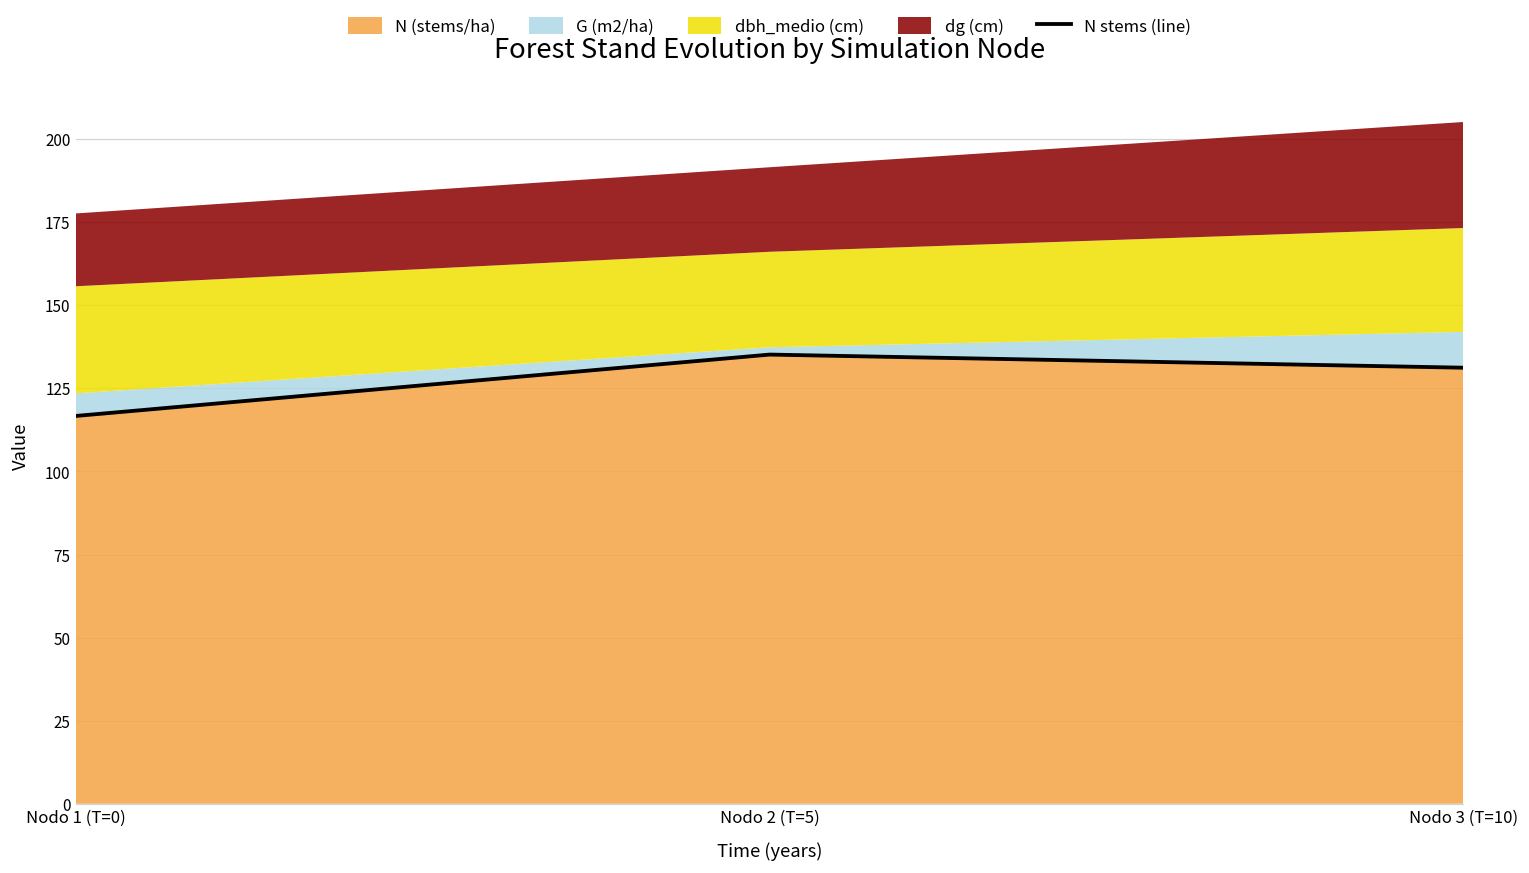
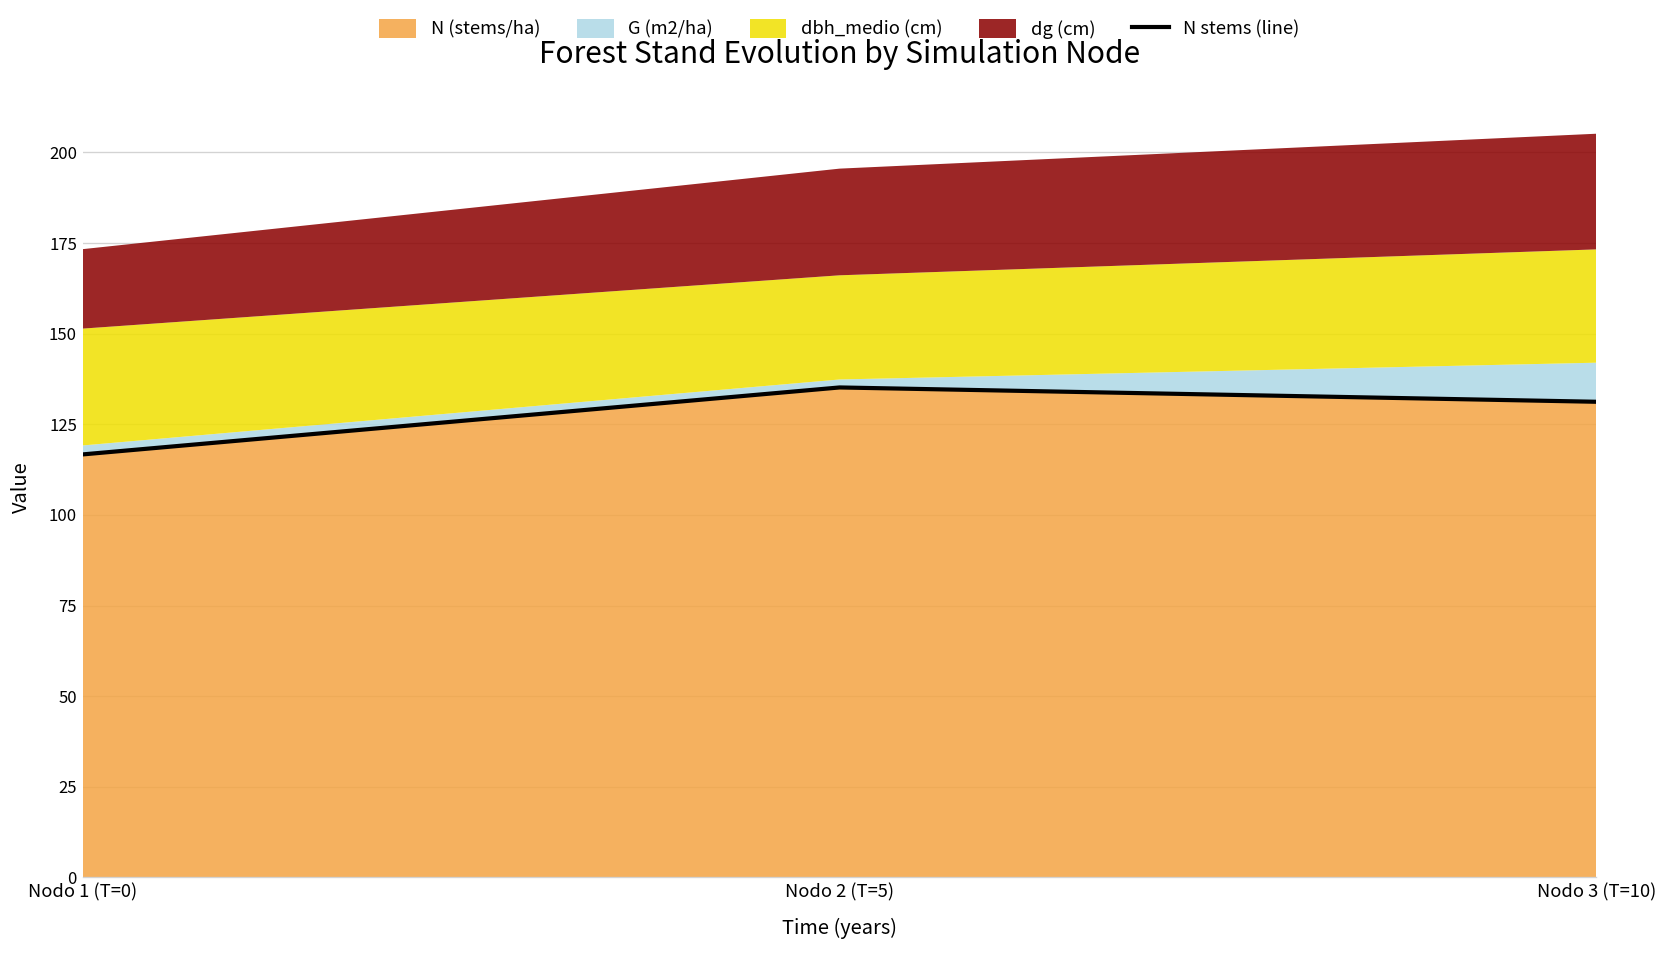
  {
    "N (stems/ha)": {
      "Nodo 1 (T=0)": 117,
      "Nodo 2 (T=5)": 135,
      "Nodo 3 (T=10)": 131
    },
    "G (m2/ha)": {
-     "Nodo 1 (T=0)": 7,
+     "Nodo 1 (T=0)": 2,
      "Nodo 2 (T=5)": 2,
      "Nodo 3 (T=10)": 11
    },
    "dbh_medio (cm)": {
      "Nodo 1 (T=0)": 32,
      "Nodo 2 (T=5)": 29,
      "Nodo 3 (T=10)": 31
    },
    "dg (cm)": {
      "Nodo 1 (T=0)": 22,
-     "Nodo 2 (T=5)": 25,
+     "Nodo 2 (T=5)": 29,
      "Nodo 3 (T=10)": 32
    }
  }
